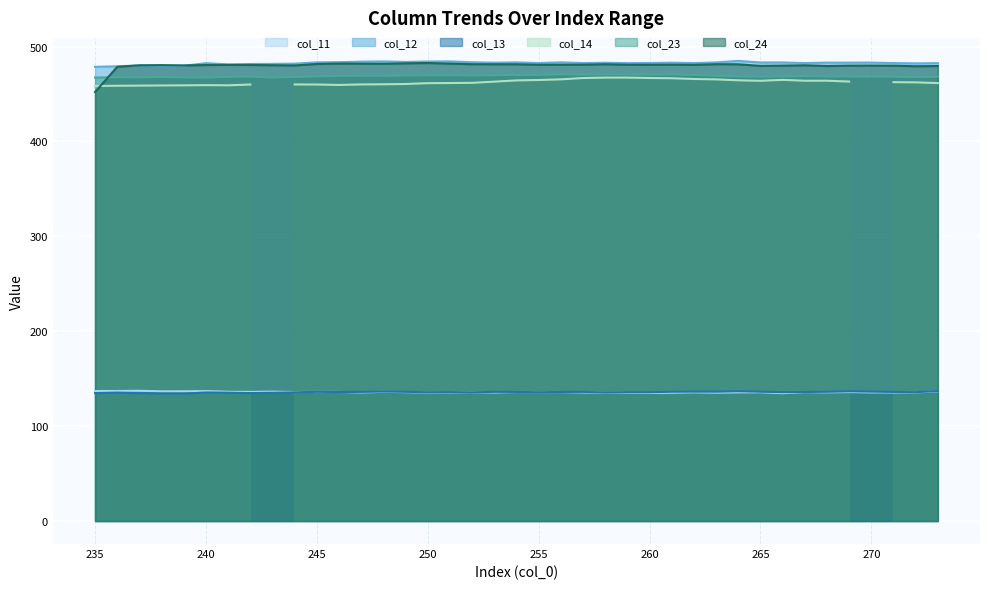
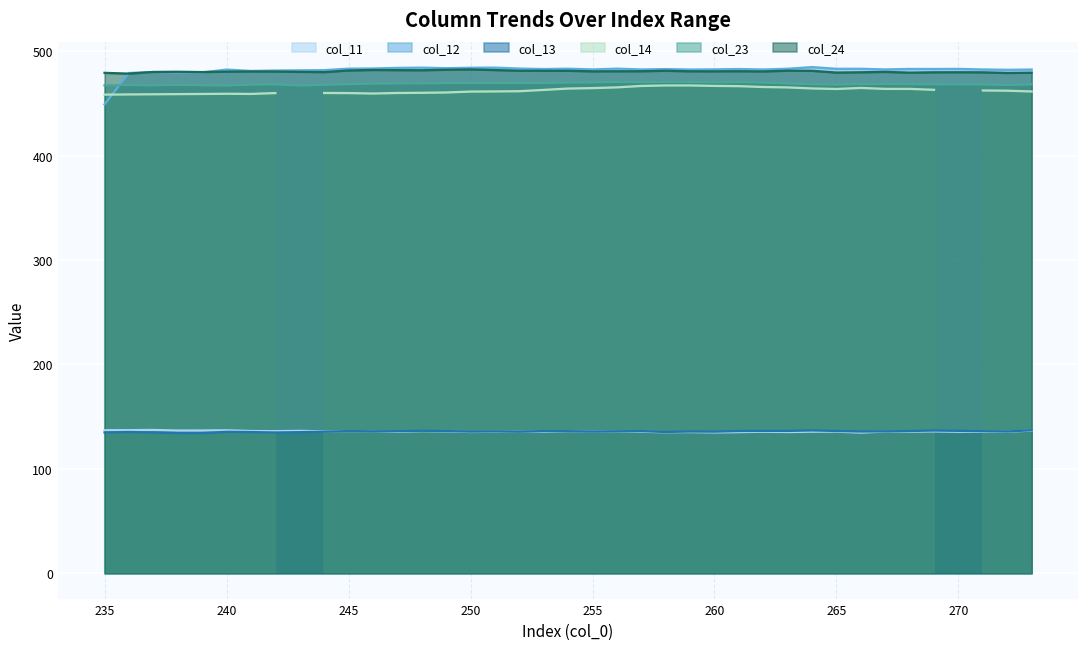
  {
    "col_12": {
-     "235": 480,
+     "235": 450,
      "265": 480,
      "270": 480
    },
    "col_24": {
-     "235": 450,
+     "235": 480,
      "265": 480,
      "270": 480
    }
  }
